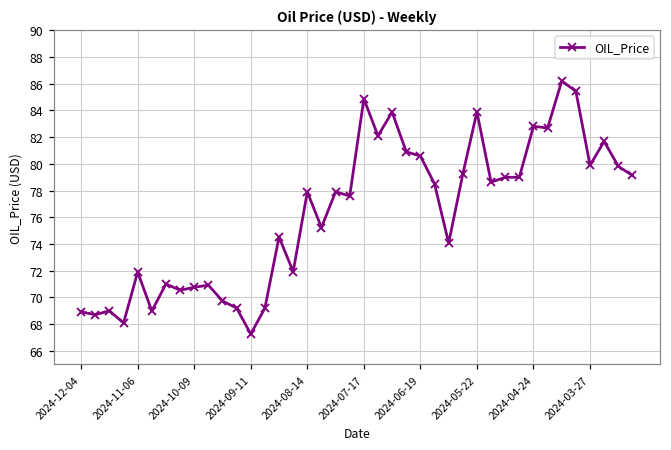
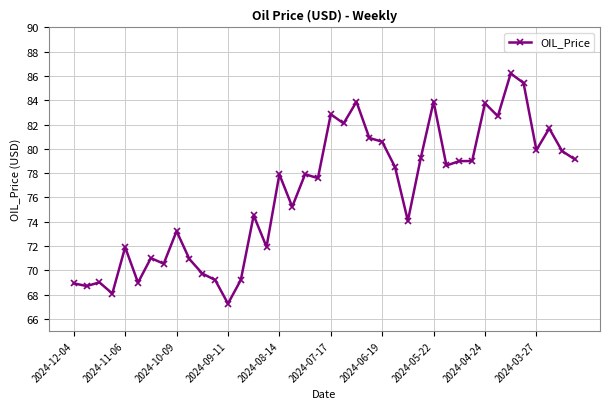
  {
    "2024-12-04": 68.9,
    "2024-11-06": 71.9,
-   "2024-10-09": 70.8,
+   "2024-10-09": 73.2,
    "2024-09-11": 67.3,
    "2024-08-14": 77.9,
-   "2024-07-17": 84.9,
+   "2024-07-17": 82.9,
    "2024-06-19": 80.6,
    "2024-05-22": 83.9,
-   "2024-04-24": 82.8,
+   "2024-04-24": 83.8,
    "2024-03-27": 79.9
  }
